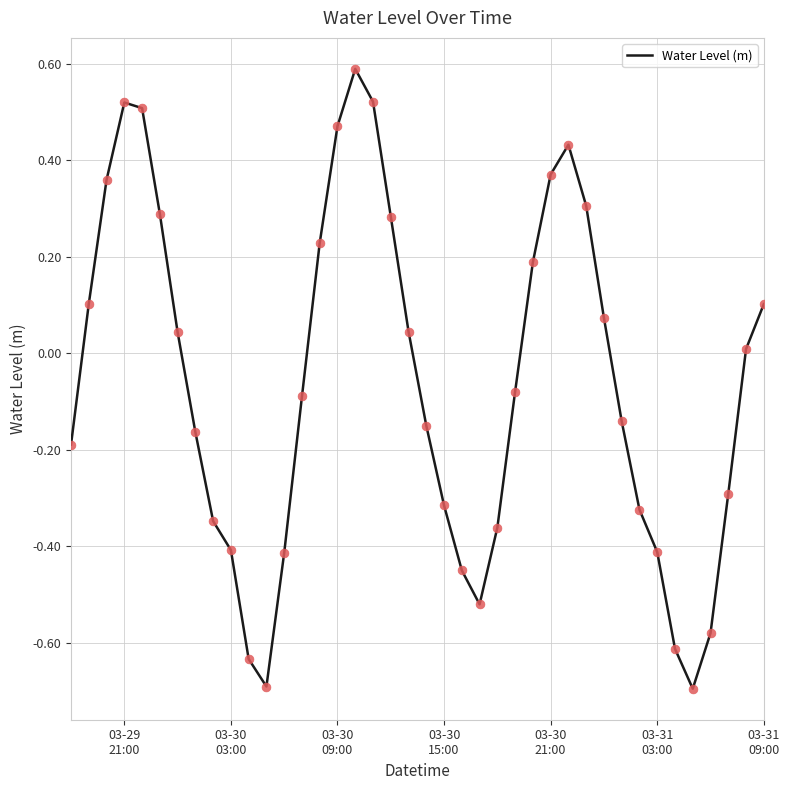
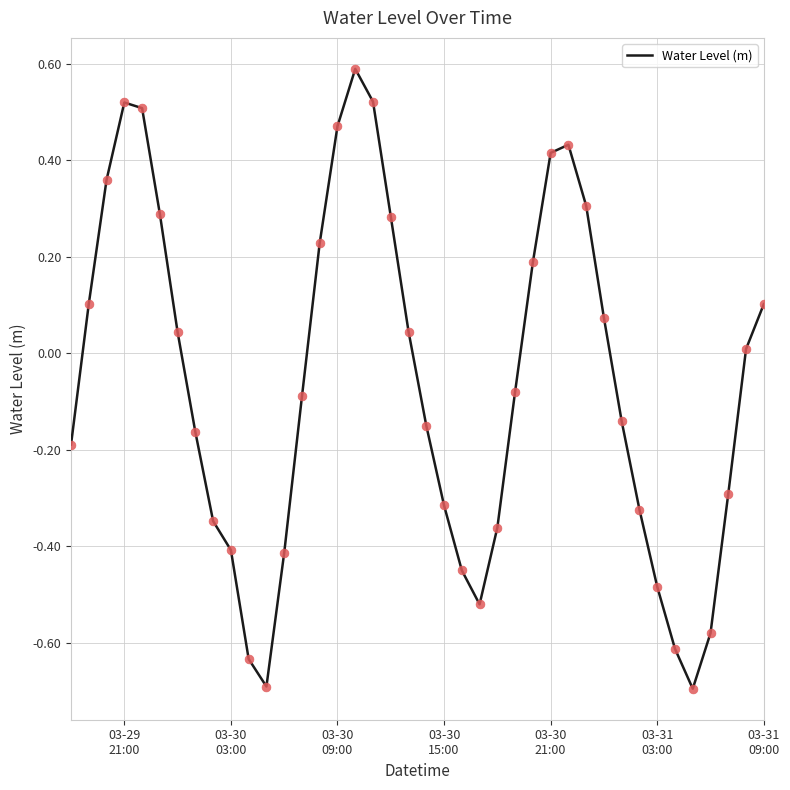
  {
    "03-29 21:00": 0.52,
    "03-30 03:00": -0.41,
    "03-30 09:00": 0.47,
    "03-30 15:00": -0.32,
-   "03-30 21:00": 0.37,
-   "03-31 03:00": -0.41,
+   "03-30 21:00": 0.42,
+   "03-31 03:00": -0.48,
    "03-31 09:00": 0.10
  }
